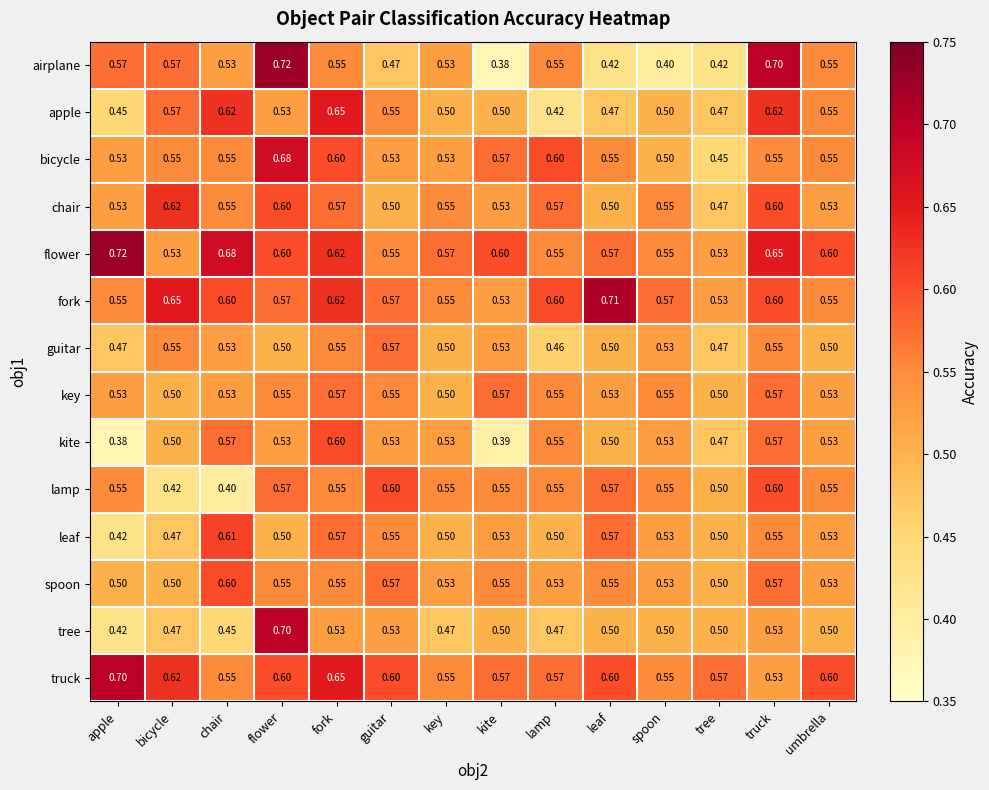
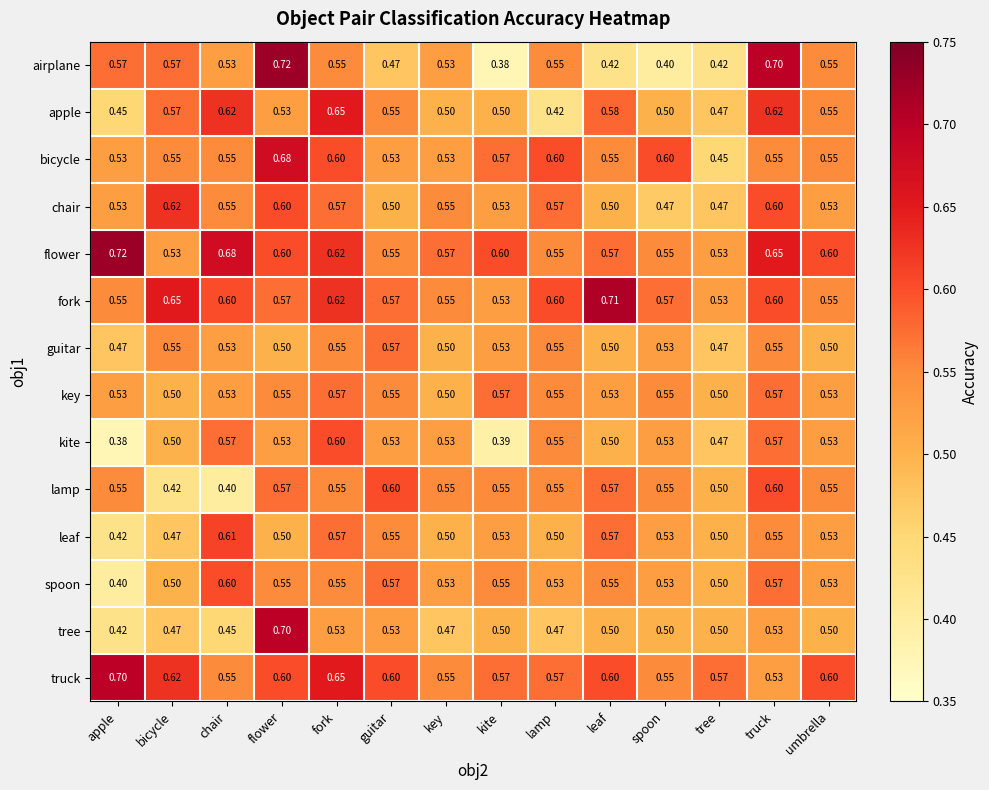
  {
    "airplane": {
      "apple": 0.57,
      "bicycle": 0.57,
      "chair": 0.53,
      "flower": 0.72,
      "fork": 0.55,
      "guitar": 0.47,
      "key": 0.53,
      "kite": 0.38,
      "lamp": 0.55,
      "leaf": 0.42,
      "spoon": 0.40,
      "tree": 0.42,
      "truck": 0.70,
      "umbrella": 0.55
    },
    "apple": {
      "apple": 0.45,
      "bicycle": 0.57,
      "chair": 0.62,
      "flower": 0.53,
      "fork": 0.65,
      "guitar": 0.55,
      "key": 0.50,
      "kite": 0.50,
      "lamp": 0.42,
-     "leaf": 0.47,
+     "leaf": 0.58,
      "spoon": 0.50,
      "tree": 0.47,
      "truck": 0.62,
      "umbrella": 0.55
    },
    "bicycle": {
      "apple": 0.53,
      "bicycle": 0.55,
      "chair": 0.55,
      "flower": 0.68,
      "fork": 0.60,
      "guitar": 0.53,
      "key": 0.53,
      "kite": 0.57,
      "lamp": 0.60,
      "leaf": 0.55,
-     "spoon": 0.50,
+     "spoon": 0.60,
      "tree": 0.45,
      "truck": 0.55,
      "umbrella": 0.55
    },
    "chair": {
      "apple": 0.53,
      "bicycle": 0.62,
      "chair": 0.55,
      "flower": 0.60,
      "fork": 0.57,
      "guitar": 0.50,
      "key": 0.55,
      "kite": 0.53,
      "lamp": 0.57,
      "leaf": 0.50,
-     "spoon": 0.55,
+     "spoon": 0.47,
      "tree": 0.47,
      "truck": 0.60,
      "umbrella": 0.53
    },
    "flower": {
      "apple": 0.72,
      "bicycle": 0.53,
      "chair": 0.68,
      "flower": 0.60,
      "fork": 0.62,
      "guitar": 0.55,
      "key": 0.57,
      "kite": 0.60,
      "lamp": 0.55,
      "leaf": 0.57,
      "spoon": 0.55,
      "tree": 0.53,
      "truck": 0.65,
      "umbrella": 0.60
    },
    "fork": {
      "apple": 0.55,
      "bicycle": 0.65,
      "chair": 0.60,
      "flower": 0.57,
      "fork": 0.62,
      "guitar": 0.57,
      "key": 0.55,
      "kite": 0.53,
      "lamp": 0.60,
      "leaf": 0.71,
      "spoon": 0.57,
      "tree": 0.53,
      "truck": 0.60,
      "umbrella": 0.55
    },
    "guitar": {
      "apple": 0.47,
      "bicycle": 0.55,
      "chair": 0.53,
      "flower": 0.50,
      "fork": 0.55,
      "guitar": 0.57,
      "key": 0.50,
      "kite": 0.53,
-     "lamp": 0.46,
+     "lamp": 0.55,
      "leaf": 0.50,
      "spoon": 0.53,
      "tree": 0.47,
      "truck": 0.55,
      "umbrella": 0.50
    },
    "key": {
      "apple": 0.53,
      "bicycle": 0.50,
      "chair": 0.53,
      "flower": 0.55,
      "fork": 0.57,
      "guitar": 0.55,
      "key": 0.50,
      "kite": 0.57,
      "lamp": 0.55,
      "leaf": 0.53,
      "spoon": 0.55,
      "tree": 0.50,
      "truck": 0.57,
      "umbrella": 0.53
    },
    "kite": {
      "apple": 0.38,
      "bicycle": 0.50,
      "chair": 0.57,
      "flower": 0.53,
      "fork": 0.60,
      "guitar": 0.53,
      "key": 0.53,
      "kite": 0.39,
      "lamp": 0.55,
      "leaf": 0.50,
      "spoon": 0.53,
      "tree": 0.47,
      "truck": 0.57,
      "umbrella": 0.53
    },
    "lamp": {
      "apple": 0.55,
      "bicycle": 0.42,
      "chair": 0.40,
      "flower": 0.57,
      "fork": 0.55,
      "guitar": 0.60,
      "key": 0.55,
      "kite": 0.55,
      "lamp": 0.55,
      "leaf": 0.57,
      "spoon": 0.55,
      "tree": 0.50,
      "truck": 0.60,
      "umbrella": 0.55
    },
    "leaf": {
      "apple": 0.42,
      "bicycle": 0.47,
      "chair": 0.61,
      "flower": 0.50,
      "fork": 0.57,
      "guitar": 0.55,
      "key": 0.50,
      "kite": 0.53,
      "lamp": 0.50,
      "leaf": 0.57,
      "spoon": 0.53,
      "tree": 0.50,
      "truck": 0.55,
      "umbrella": 0.53
    },
    "spoon": {
-     "apple": 0.50,
+     "apple": 0.40,
      "bicycle": 0.50,
      "chair": 0.60,
      "flower": 0.55,
      "fork": 0.55,
      "guitar": 0.57,
      "key": 0.53,
      "kite": 0.55,
      "lamp": 0.53,
      "leaf": 0.55,
      "spoon": 0.53,
      "tree": 0.50,
      "truck": 0.57,
      "umbrella": 0.53
    },
    "tree": {
      "apple": 0.42,
      "bicycle": 0.47,
      "chair": 0.45,
      "flower": 0.70,
      "fork": 0.53,
      "guitar": 0.53,
      "key": 0.47,
      "kite": 0.50,
      "lamp": 0.47,
      "leaf": 0.50,
      "spoon": 0.50,
      "tree": 0.50,
      "truck": 0.53,
      "umbrella": 0.50
    },
    "truck": {
      "apple": 0.70,
      "bicycle": 0.62,
      "chair": 0.55,
      "flower": 0.60,
      "fork": 0.65,
      "guitar": 0.60,
      "key": 0.55,
      "kite": 0.57,
      "lamp": 0.57,
      "leaf": 0.60,
      "spoon": 0.55,
      "tree": 0.57,
      "truck": 0.53,
      "umbrella": 0.60
    }
  }
